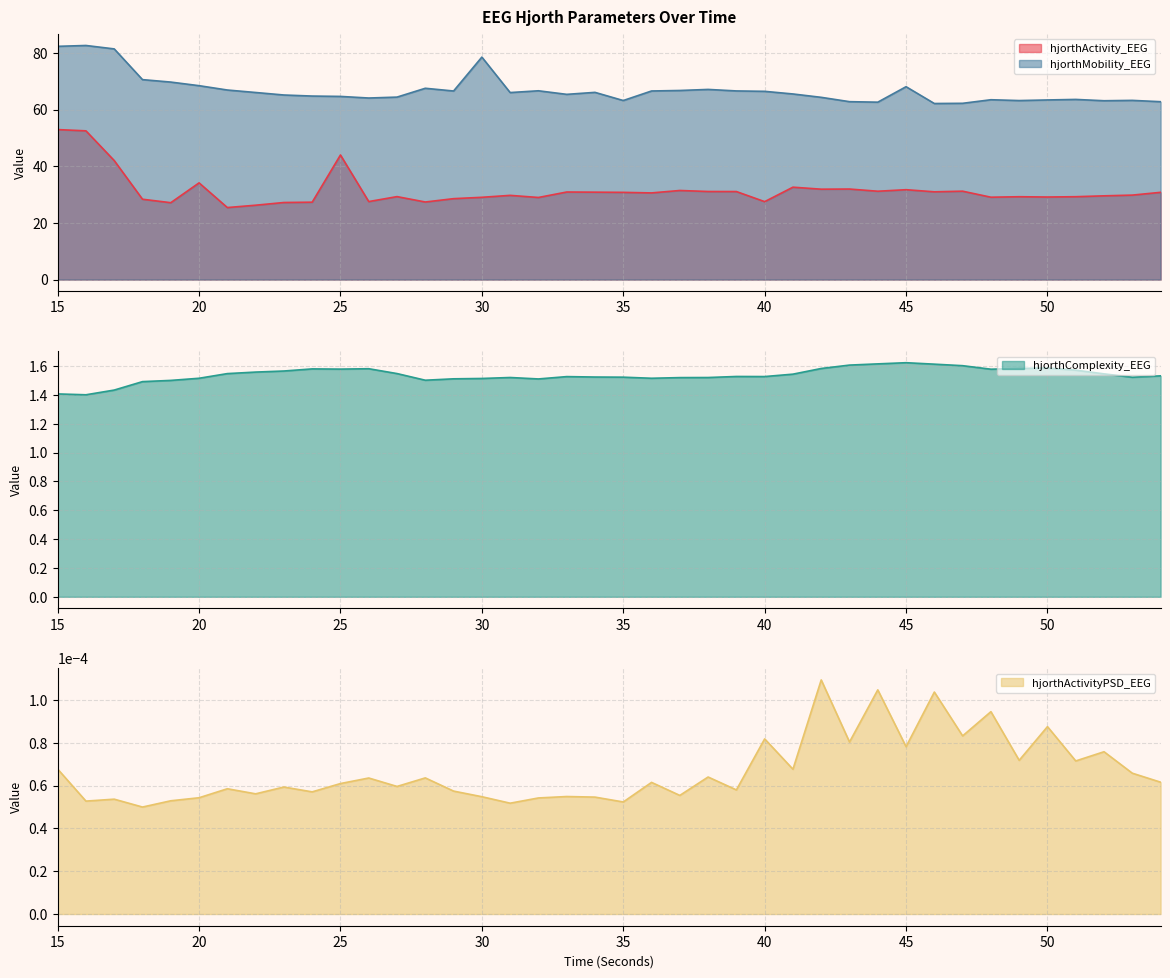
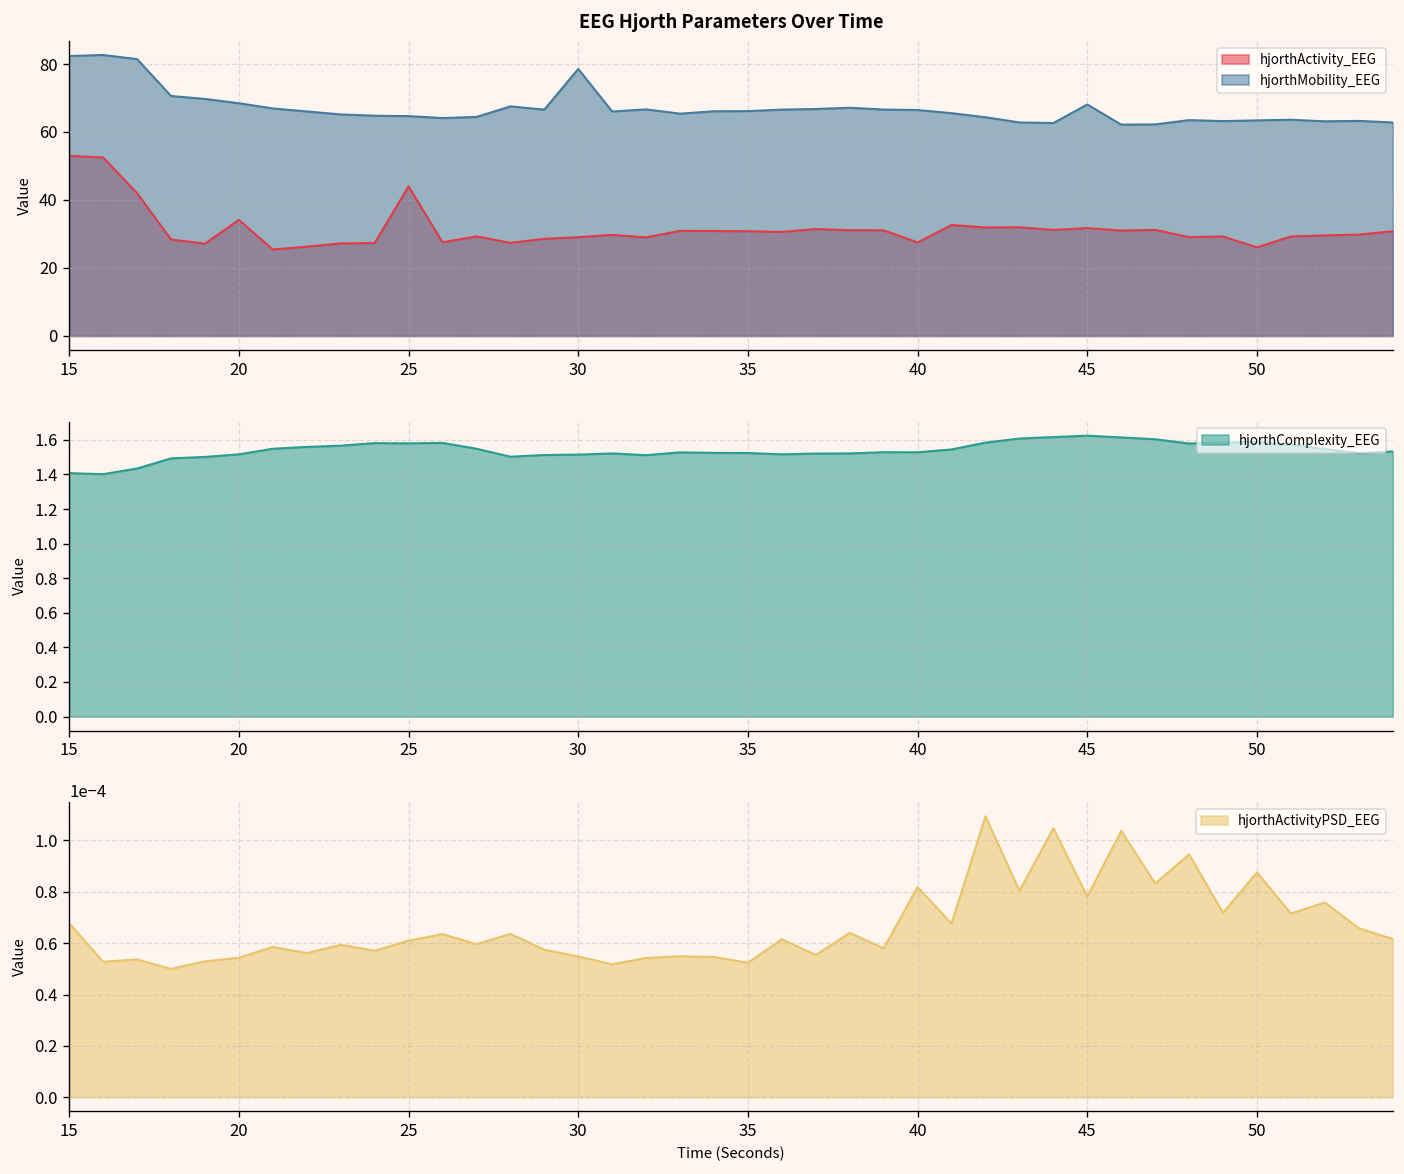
  {
    "EEG Hjorth Parameters Over Time": {
      "hjorthActivity_EEG": {
        "15": 53,
        "20": 34,
        "25": 44,
        "30": 29,
        "35": 31,
        "40": 28,
        "45": 32,
-       "50": 29
+       "50": 26
      },
      "hjorthMobility_EEG": {
        "15": 82,
        "20": 68,
        "25": 65,
        "30": 79,
-       "35": 63,
+       "35": 66,
        "40": 66,
        "45": 68,
        "50": 63
      }
    }
  }
